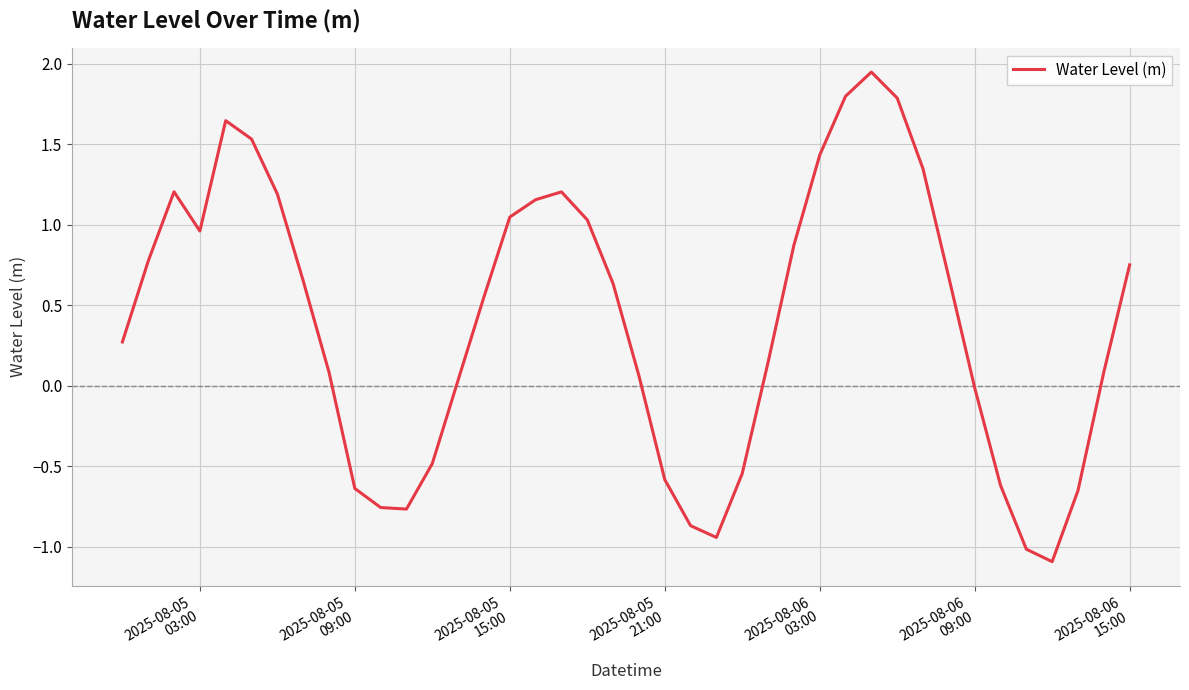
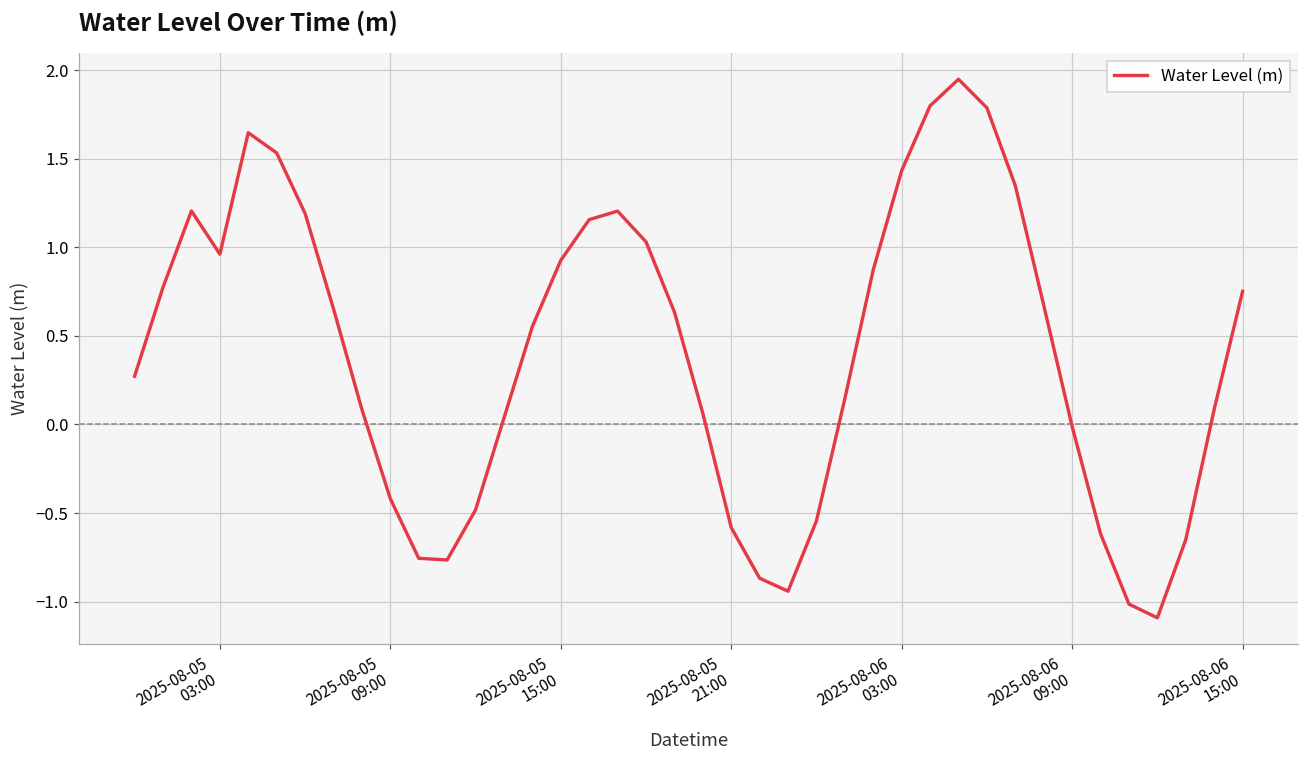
  {
    "2025-08-05 03:00": 0.96,
-   "2025-08-05 09:00": -0.64,
-   "2025-08-05 15:00": 1.05,
+   "2025-08-05 09:00": -0.42,
+   "2025-08-05 15:00": 0.93,
    "2025-08-05 21:00": -0.58,
    "2025-08-06 03:00": 1.43,
    "2025-08-06 09:00": -0.01,
    "2025-08-06 15:00": 0.75
  }
